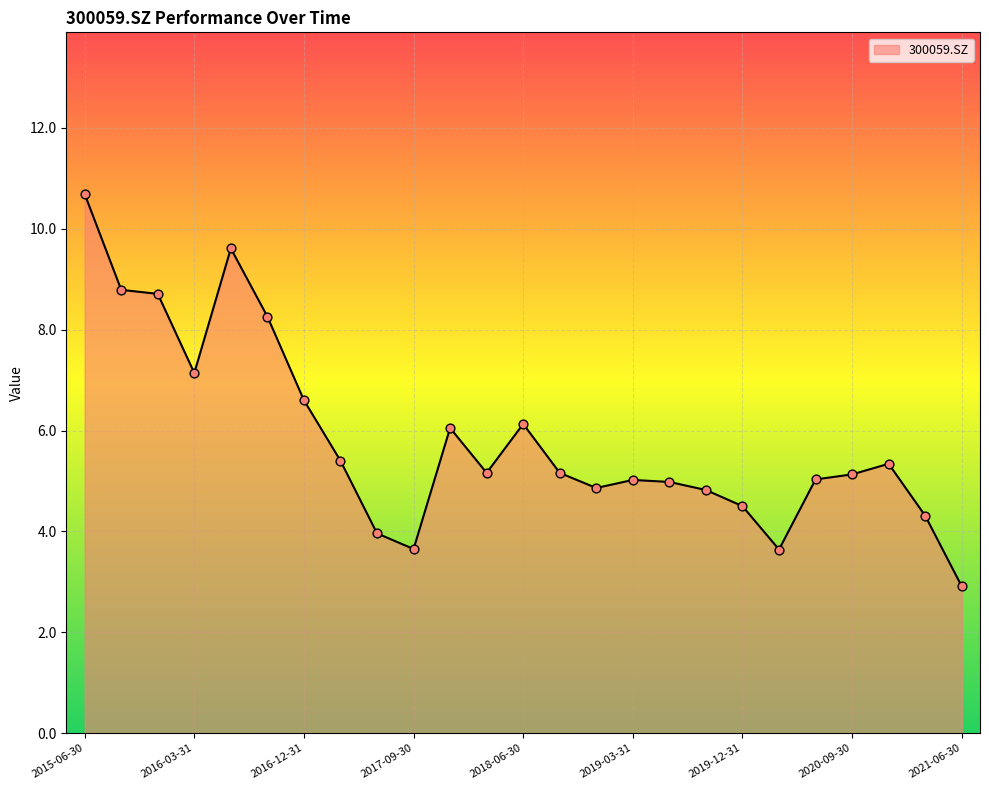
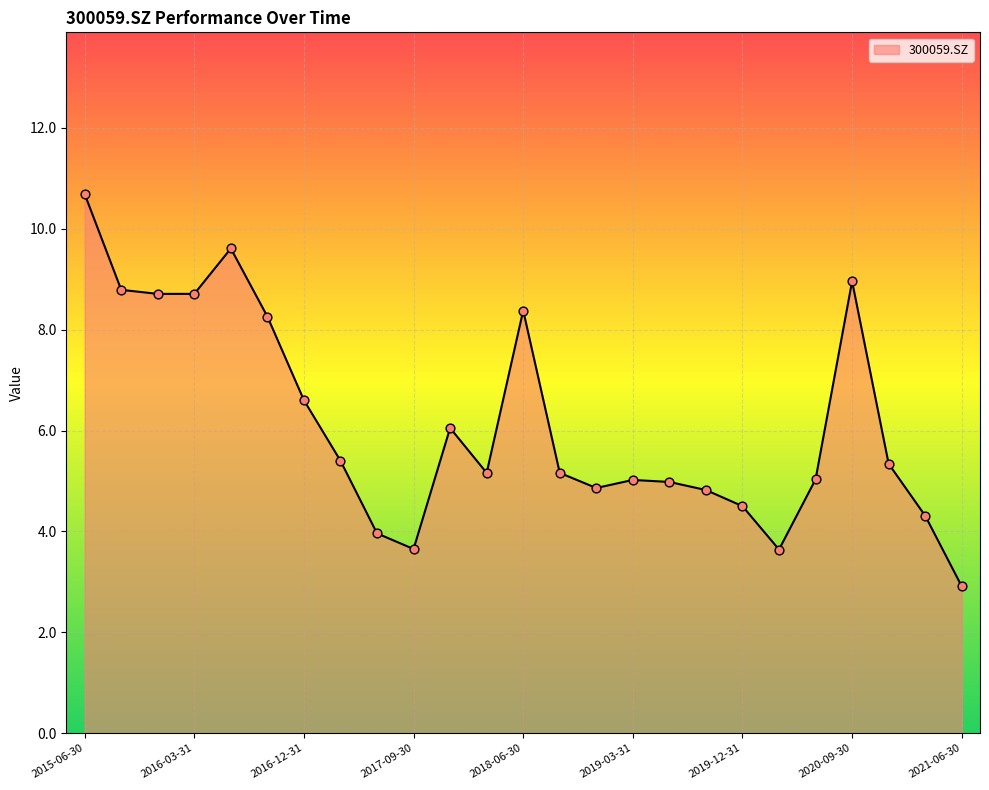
  {
    "2015-06-30": 10.7,
-   "2016-03-31": 7.1,
+   "2016-03-31": 8.7,
    "2016-12-31": 6.6,
    "2017-09-30": 3.7,
-   "2018-06-30": 6.1,
+   "2018-06-30": 8.4,
    "2019-03-31": 5.0,
    "2019-12-31": 4.5,
-   "2020-09-30": 5.1,
+   "2020-09-30": 9.0,
    "2021-06-30": 2.9
  }
